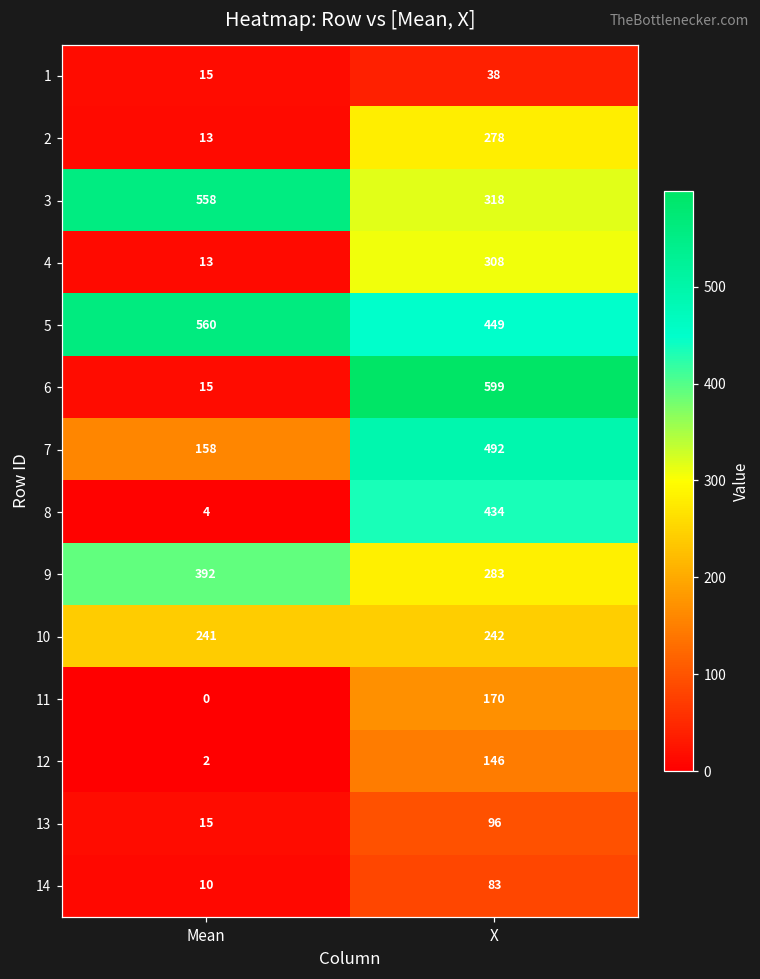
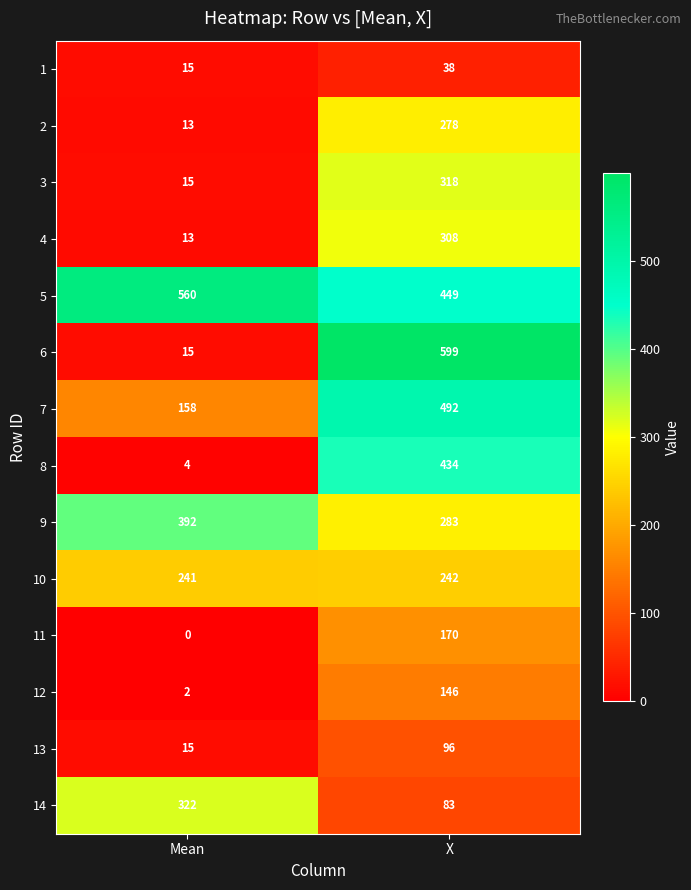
  {
    "1": {
      "Mean": 15,
      "X": 38
    },
    "2": {
      "Mean": 13,
      "X": 278
    },
    "3": {
-     "Mean": 558,
+     "Mean": 15,
      "X": 318
    },
    "4": {
      "Mean": 13,
      "X": 308
    },
    "5": {
      "Mean": 560,
      "X": 449
    },
    "6": {
      "Mean": 15,
      "X": 599
    },
    "7": {
      "Mean": 158,
      "X": 492
    },
    "8": {
      "Mean": 4,
      "X": 434
    },
    "9": {
      "Mean": 392,
      "X": 283
    },
    "10": {
      "Mean": 241,
      "X": 242
    },
    "11": {
      "Mean": 0,
      "X": 170
    },
    "12": {
      "Mean": 2,
      "X": 146
    },
    "13": {
      "Mean": 15,
      "X": 96
    },
    "14": {
-     "Mean": 10,
+     "Mean": 322,
      "X": 83
    }
  }
